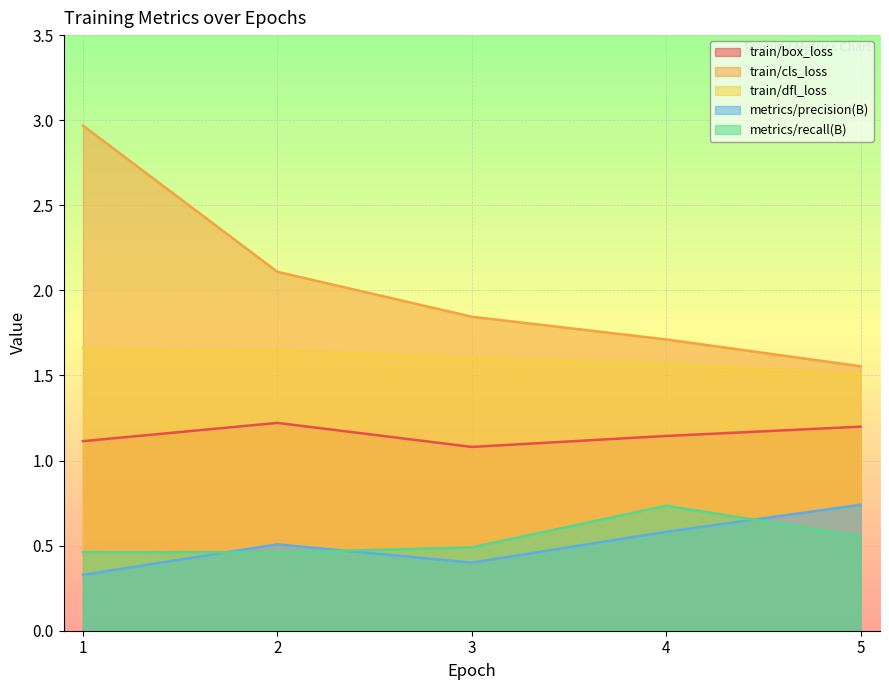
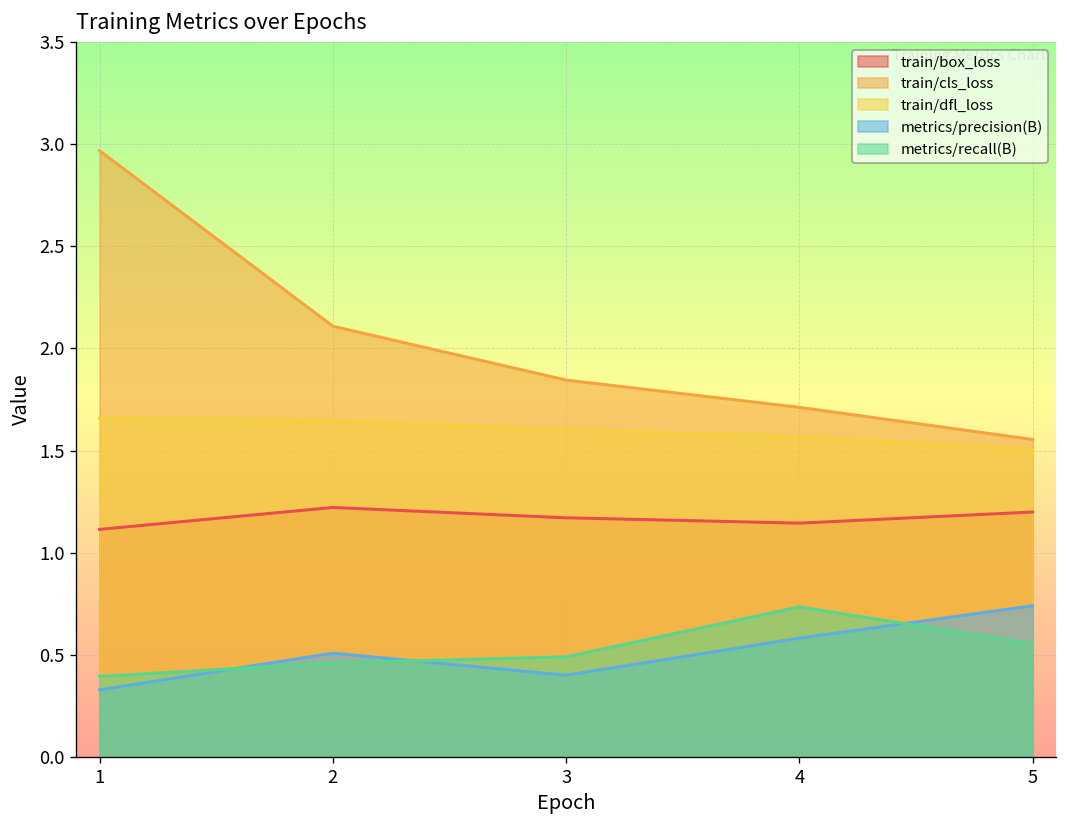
  {
    "train/box_loss": {
      "1": 1.11,
      "2": 1.22,
-     "3": 1.08,
+     "3": 1.17,
      "4": 1.14,
      "5": 1.20
    },
    "metrics/precision(B)": {
      "1": 0.33,
      "2": 0.51,
      "3": 0.40,
      "4": 0.58,
      "5": 0.74
    },
    "metrics/recall(B)": {
-     "1": 0.46,
+     "1": 0.39,
      "2": 0.46,
      "3": 0.49,
      "4": 0.73,
      "5": 0.55
    }
  }
